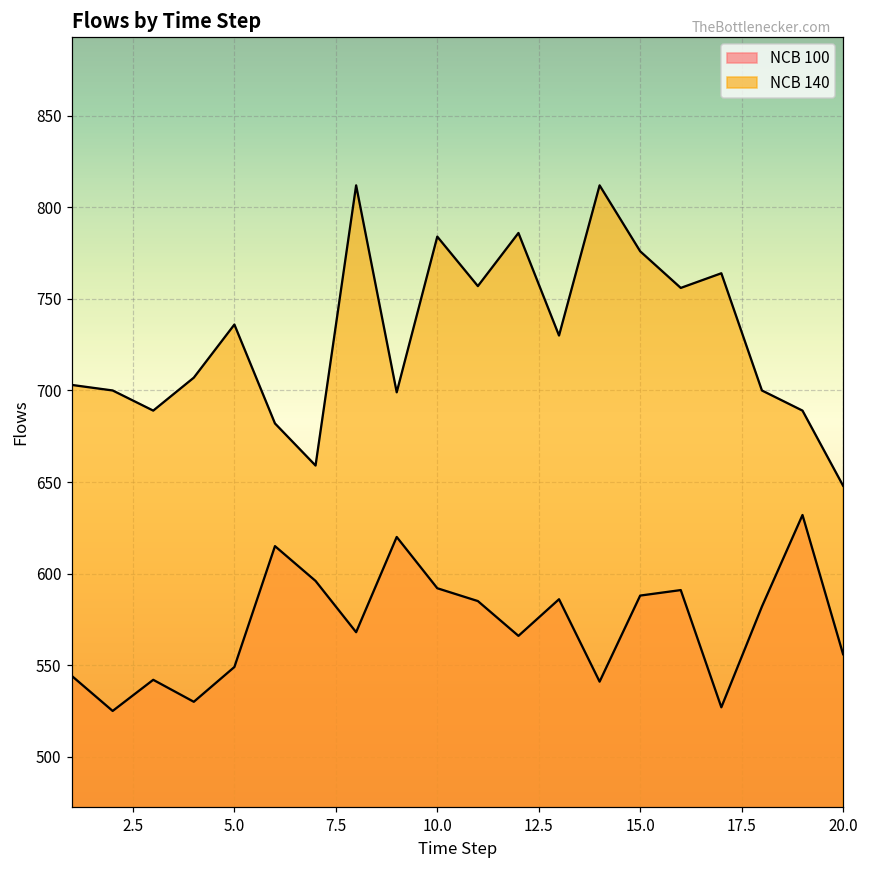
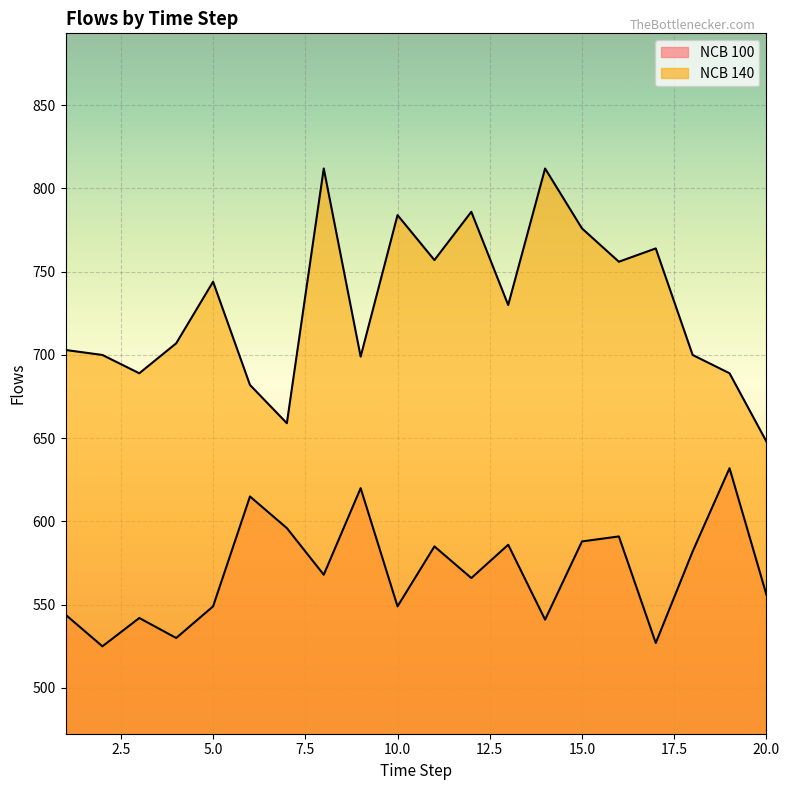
  {
    "NCB 100": {
      "5.0": 549,
-     "10.0": 592,
+     "10.0": 549,
      "15.0": 588,
      "20.0": 556
    },
    "NCB 140": {
-     "5.0": 736,
+     "5.0": 744,
      "10.0": 784,
      "15.0": 776,
      "20.0": 648
    }
  }
